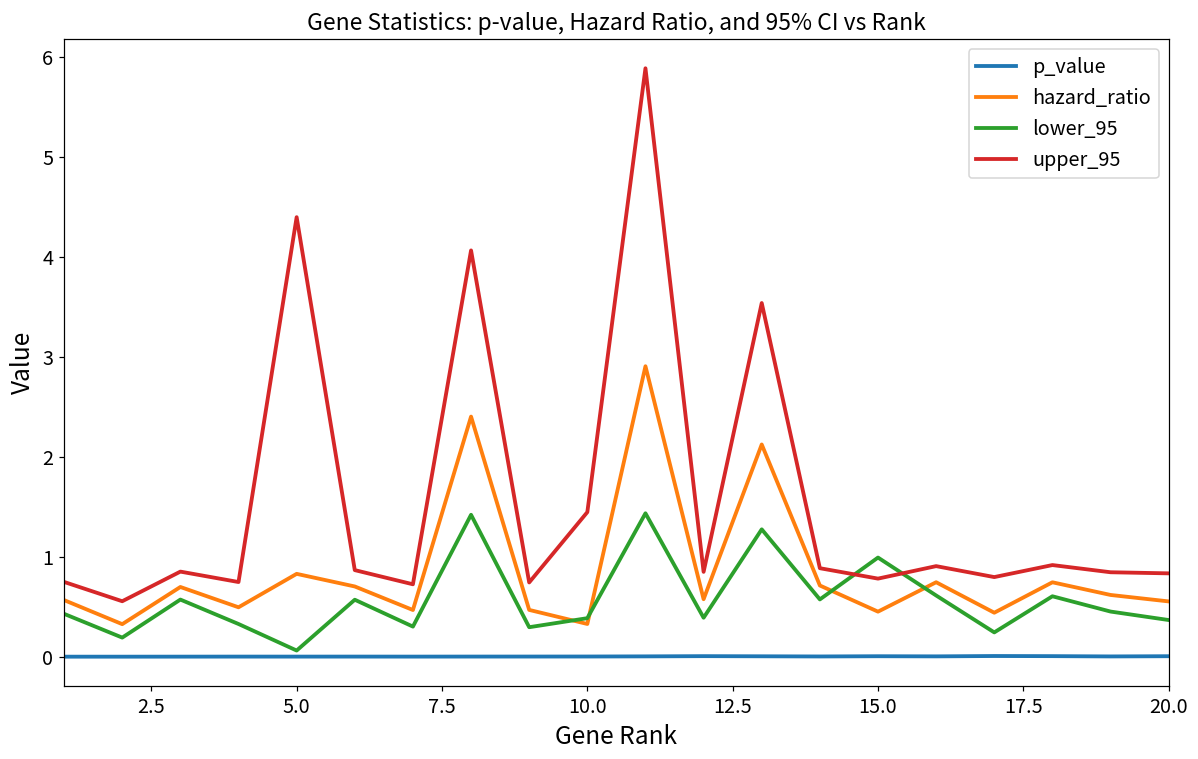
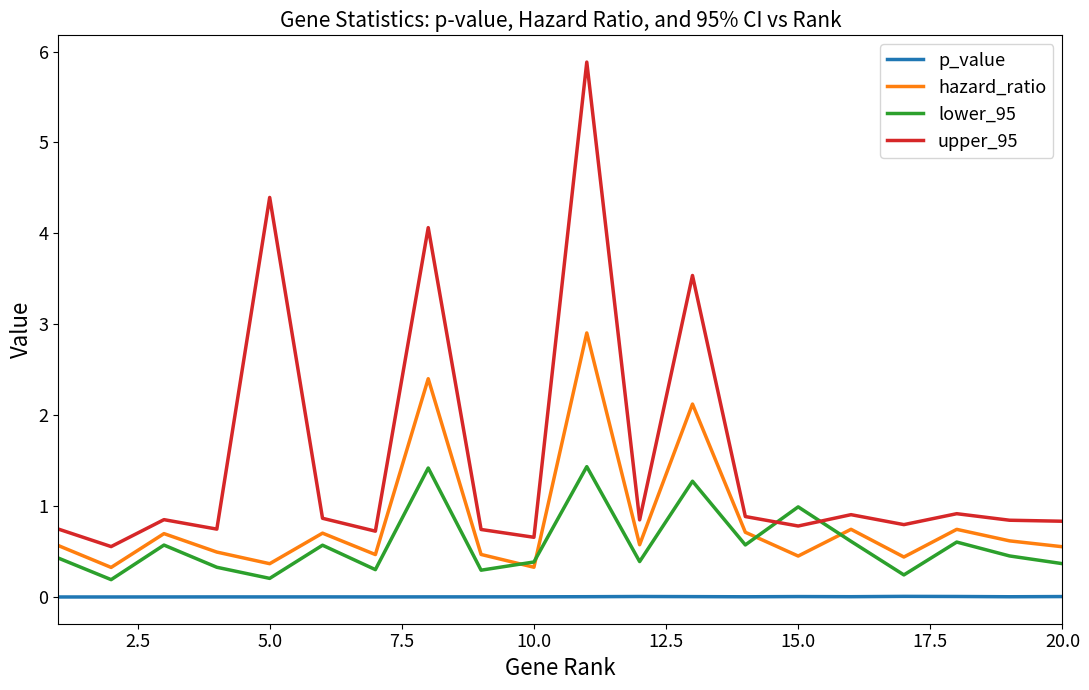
  {
    "p_value": {
      "5.0": 0.0,
      "10.0": 0.0,
      "15.0": 0.0,
      "20.0": 0.0
    },
    "hazard_ratio": {
-     "5.0": 0.8,
+     "5.0": 0.4,
      "10.0": 0.3,
      "15.0": 0.5,
      "20.0": 0.6
    },
    "lower_95": {
-     "5.0": 0.1,
+     "5.0": 0.2,
      "10.0": 0.4,
      "15.0": 1.0,
      "20.0": 0.4
    },
    "upper_95": {
      "5.0": 4.4,
-     "10.0": 1.4,
+     "10.0": 0.7,
      "15.0": 0.8,
      "20.0": 0.8
    }
  }
